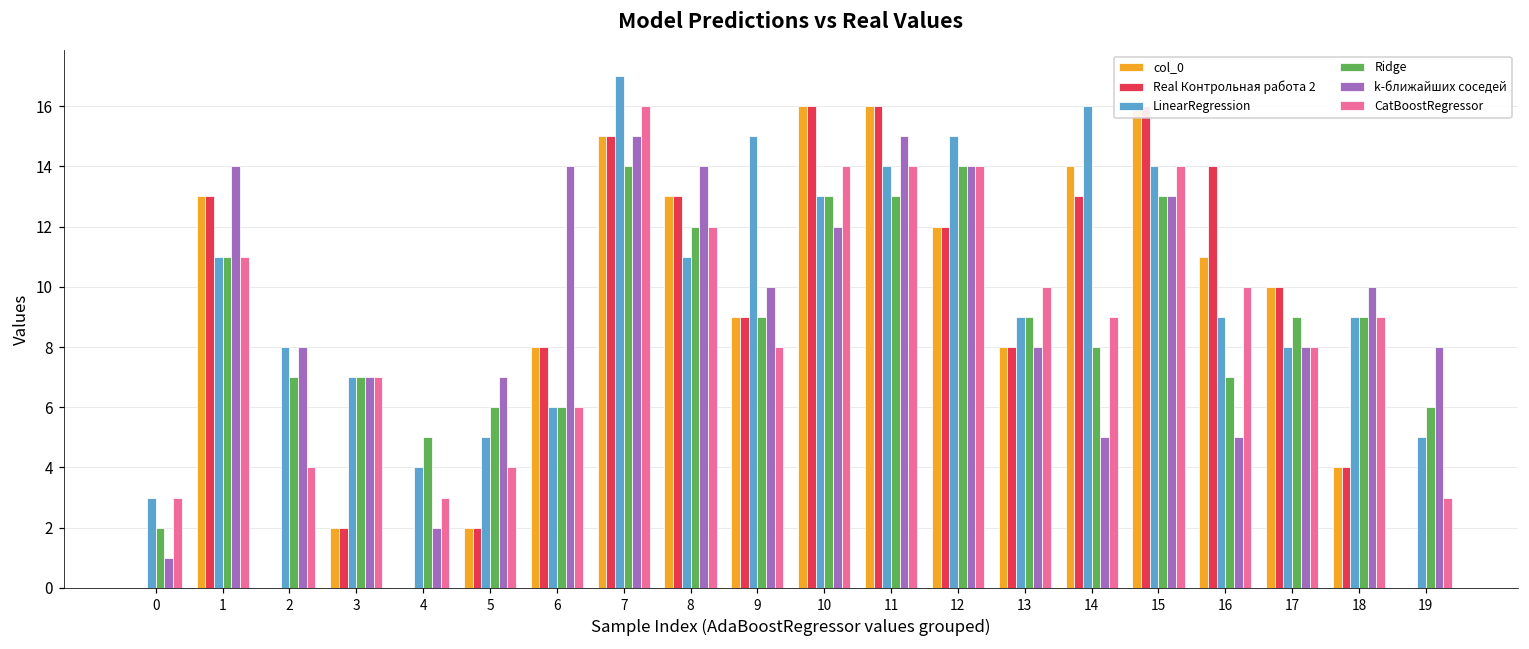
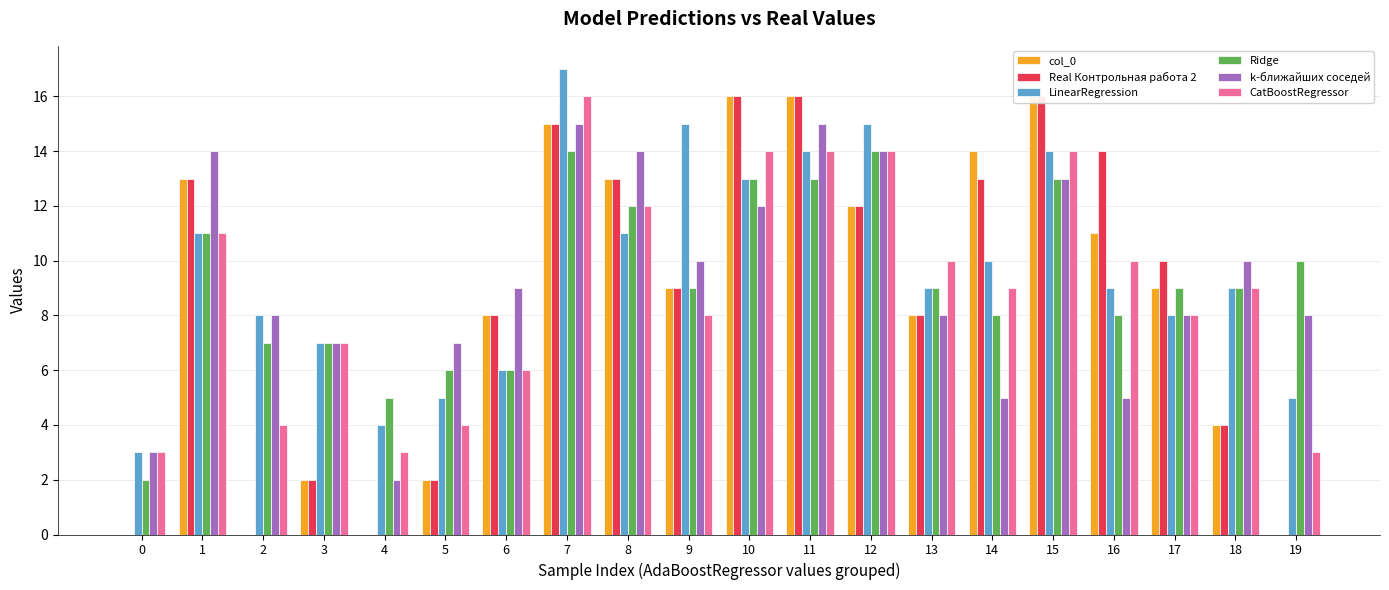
  {
    "col_0": {
      "0": 0,
      "1": 13,
      "2": 0,
      "3": 2,
      "4": 0,
      "5": 2,
      "6": 8,
      "7": 15,
      "8": 13,
      "9": 9,
      "10": 16,
      "11": 16,
      "12": 12,
      "13": 8,
      "14": 14,
      "16": 11,
-     "17": 10,
+     "17": 9,
      "18": 4,
      "19": 0
    },
    "Real Контрольная работа 2": {
      "0": 0,
      "1": 13,
      "2": 0,
      "3": 2,
      "4": 0,
      "5": 2,
      "6": 8,
      "7": 15,
      "8": 13,
      "9": 9,
      "10": 16,
      "11": 16,
      "12": 12,
      "13": 8,
      "14": 13,
      "16": 14,
      "17": 10,
      "18": 4,
      "19": 0
    },
    "LinearRegression": {
      "0": 3,
      "1": 11,
      "2": 8,
      "3": 7,
      "4": 4,
      "5": 5,
      "6": 6,
      "7": 17,
      "8": 11,
      "9": 15,
      "10": 13,
      "11": 14,
      "12": 15,
      "13": 9,
-     "14": 16,
+     "14": 10,
      "15": 14,
      "16": 9,
      "17": 8,
      "18": 9,
      "19": 5
    },
    "Ridge": {
      "0": 2,
      "1": 11,
      "2": 7,
      "3": 7,
      "4": 5,
      "5": 6,
      "6": 6,
      "7": 14,
      "8": 12,
      "9": 9,
      "10": 13,
      "11": 13,
      "12": 14,
      "13": 9,
      "14": 8,
      "15": 13,
-     "16": 7,
+     "16": 8,
      "17": 9,
      "18": 9,
-     "19": 6
+     "19": 10
    },
    "k-ближайших соседей": {
-     "0": 1,
+     "0": 3,
      "1": 14,
      "2": 8,
      "3": 7,
      "4": 2,
      "5": 7,
-     "6": 14,
+     "6": 9,
      "7": 15,
      "8": 14,
      "9": 10,
      "10": 12,
      "11": 15,
      "12": 14,
      "13": 8,
      "14": 5,
      "15": 13,
      "16": 5,
      "17": 8,
      "18": 10,
      "19": 8
    },
    "CatBoostRegressor": {
      "0": 3,
      "1": 11,
      "2": 4,
      "3": 7,
      "4": 3,
      "5": 4,
      "6": 6,
      "7": 16,
      "8": 12,
      "9": 8,
      "10": 14,
      "11": 14,
      "12": 14,
      "13": 10,
      "14": 9,
      "15": 14,
      "16": 10,
      "17": 8,
      "18": 9,
      "19": 3
    }
  }
